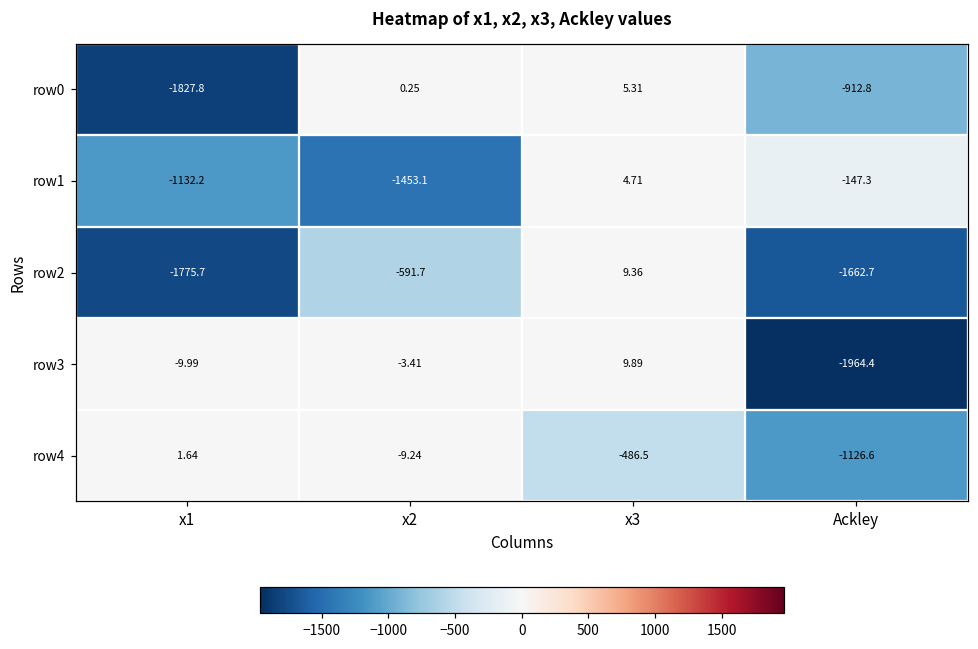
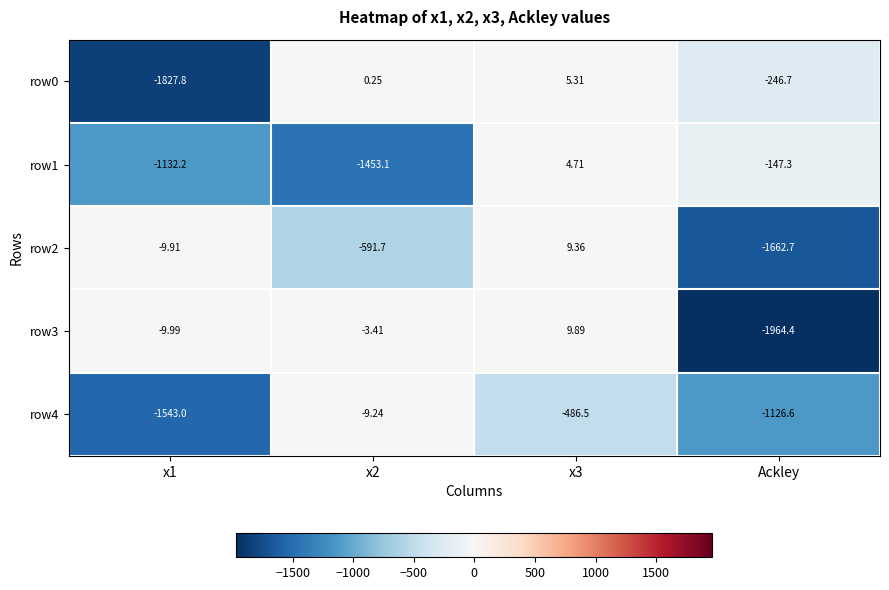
  {
    "row0": {
      "x1": -1827.8,
      "x2": 0.25,
      "x3": 5.31,
-     "Ackley": -912.8
+     "Ackley": -246.7
    },
    "row1": {
      "x1": -1132.2,
      "x2": -1453.1,
      "x3": 4.71,
      "Ackley": -147.3
    },
    "row2": {
-     "x1": -1775.7,
+     "x1": -9.91,
      "x2": -591.7,
      "x3": 9.36,
      "Ackley": -1662.7
    },
    "row3": {
      "x1": -9.99,
      "x2": -3.41,
      "x3": 9.89,
      "Ackley": -1964.4
    },
    "row4": {
-     "x1": 1.64,
+     "x1": -1543.0,
      "x2": -9.24,
      "x3": -486.5,
      "Ackley": -1126.6
    }
  }
